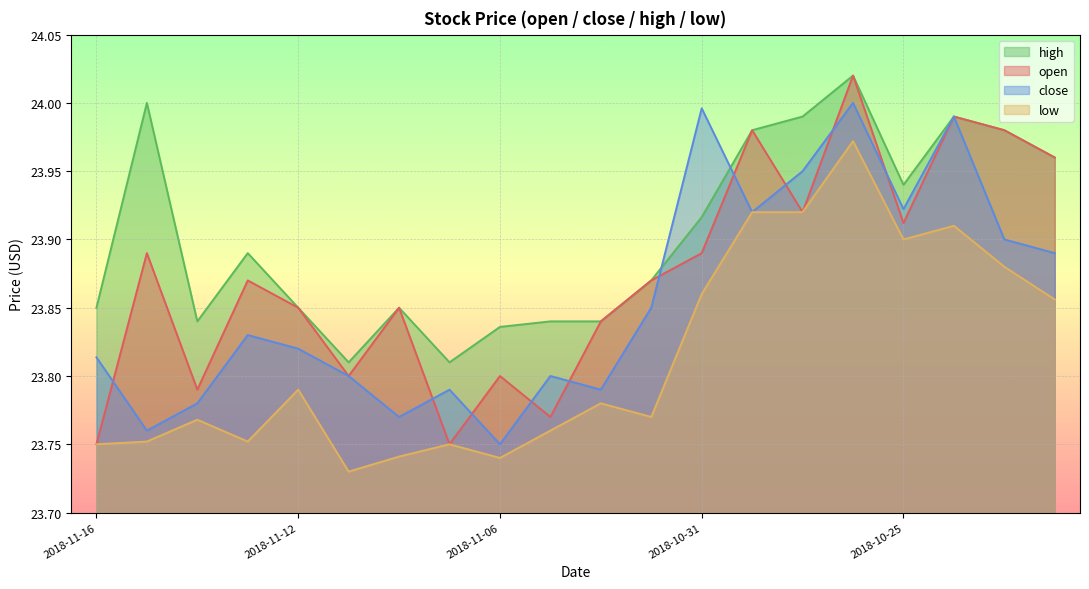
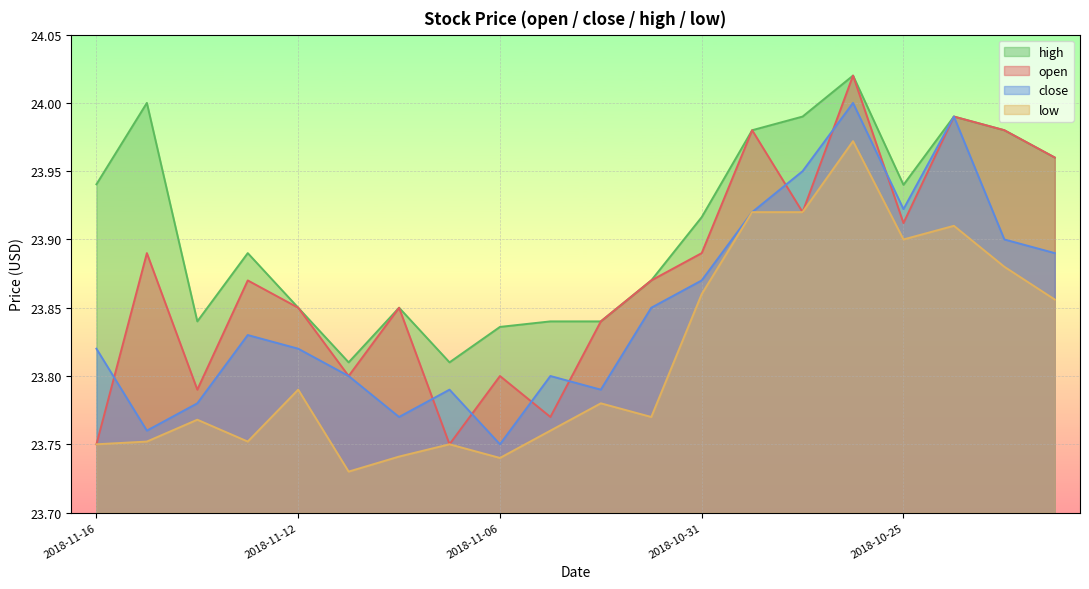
  {
    "high": {
-     "2018-11-16": 23.850,
+     "2018-11-16": 23.940,
      "2018-11-06": 23.836,
      "2018-10-31": 23.916,
      "2018-10-25": 23.940
    },
    "close": {
-     "2018-11-16": 23.814,
+     "2018-11-16": 23.820,
      "2018-11-12": 23.820,
      "2018-11-06": 23.750,
-     "2018-10-31": 23.996,
+     "2018-10-31": 23.870,
      "2018-10-25": 23.922
    }
  }
